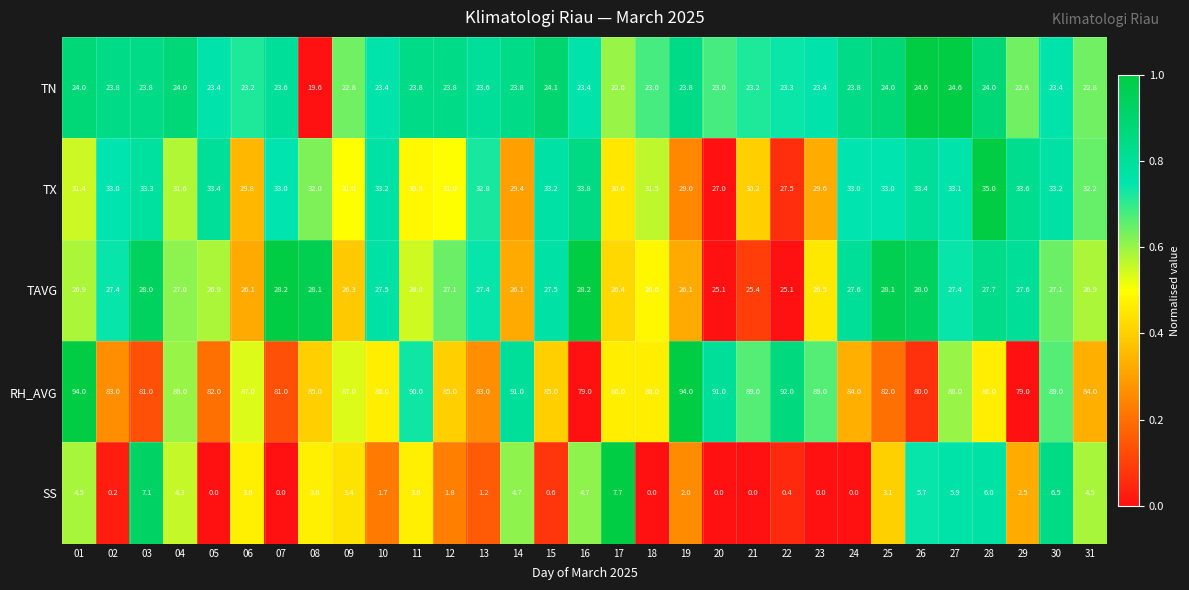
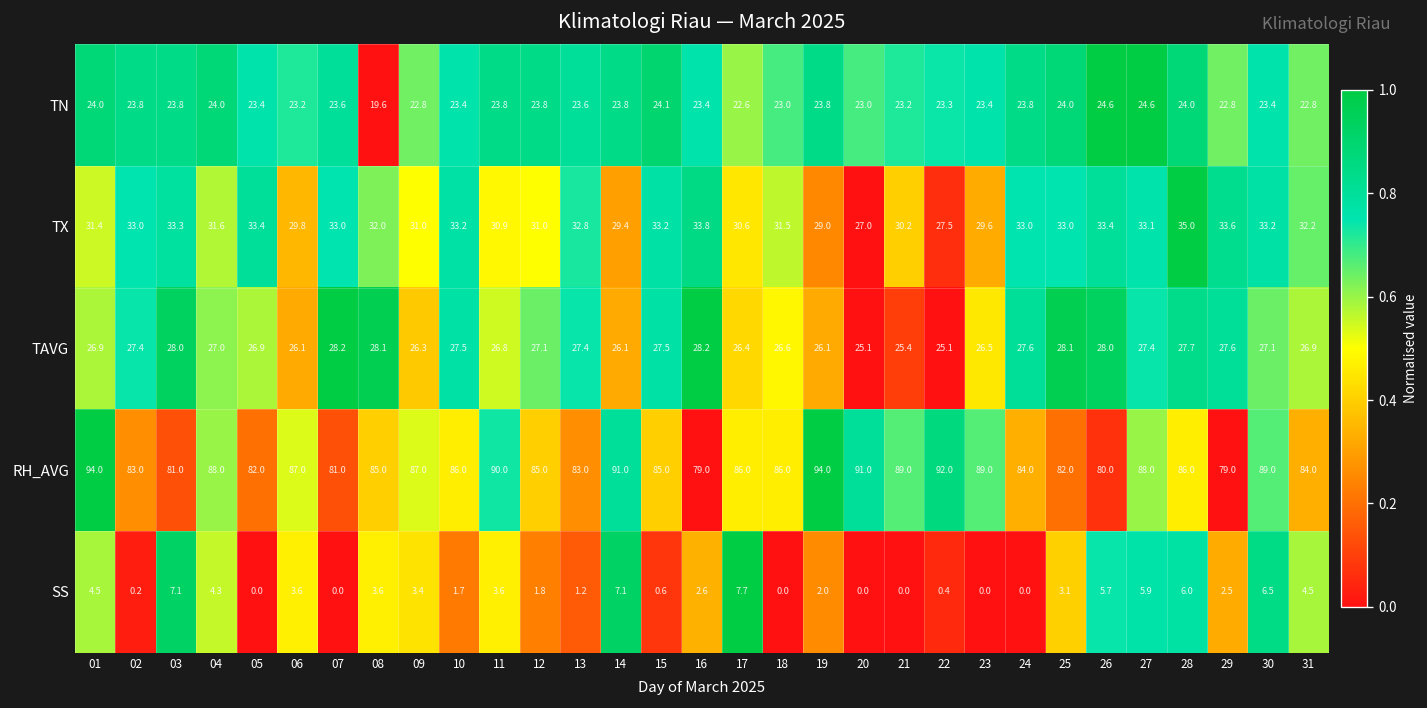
  {
    "TN": {
      "01": 24.0,
      "02": 23.8,
      "03": 23.8,
      "04": 24.0,
      "05": 23.4,
      "06": 23.2,
      "07": 23.6,
      "08": 19.6,
      "09": 22.8,
      "10": 23.4,
      "11": 23.8,
      "12": 23.8,
      "13": 23.6,
      "14": 23.8,
      "15": 24.1,
      "16": 23.4,
      "17": 22.6,
      "18": 23.0,
      "19": 23.8,
      "20": 23.0,
      "21": 23.2,
      "22": 23.3,
      "23": 23.4,
      "24": 23.8,
      "25": 24.0,
      "26": 24.6,
      "27": 24.6,
      "28": 24.0,
      "29": 22.8,
      "30": 23.4,
      "31": 22.8
    },
    "TX": {
      "01": 31.4,
      "02": 33.0,
      "03": 33.3,
      "04": 31.6,
      "05": 33.4,
      "06": 29.8,
      "07": 33.0,
      "08": 32.0,
      "09": 31.0,
      "10": 33.2,
      "11": 30.9,
      "12": 31.0,
      "13": 32.8,
      "14": 29.4,
      "15": 33.2,
      "16": 33.8,
      "17": 30.6,
      "18": 31.5,
      "19": 29.0,
      "20": 27.0,
      "21": 30.2,
      "22": 27.5,
      "23": 29.6,
      "24": 33.0,
      "25": 33.0,
      "26": 33.4,
      "27": 33.1,
      "28": 35.0,
      "29": 33.6,
      "30": 33.2,
      "31": 32.2
    },
    "TAVG": {
      "01": 26.9,
      "02": 27.4,
      "03": 28.0,
      "04": 27.0,
      "05": 26.9,
      "06": 26.1,
      "07": 28.2,
      "08": 28.1,
      "09": 26.3,
      "10": 27.5,
      "11": 26.8,
      "12": 27.1,
      "13": 27.4,
      "14": 26.1,
      "15": 27.5,
      "16": 28.2,
      "17": 26.4,
      "18": 26.6,
      "19": 26.1,
      "20": 25.1,
      "21": 25.4,
      "22": 25.1,
      "23": 26.5,
      "24": 27.6,
      "25": 28.1,
      "26": 28.0,
      "27": 27.4,
      "28": 27.7,
      "29": 27.6,
      "30": 27.1,
      "31": 26.9
    },
    "RH_AVG": {
      "01": 94.0,
      "02": 83.0,
      "03": 81.0,
      "04": 88.0,
      "05": 82.0,
      "06": 87.0,
      "07": 81.0,
      "08": 85.0,
      "09": 87.0,
      "10": 86.0,
      "11": 90.0,
      "12": 85.0,
      "13": 83.0,
      "14": 91.0,
      "15": 85.0,
      "16": 79.0,
      "17": 86.0,
      "18": 86.0,
      "19": 94.0,
      "20": 91.0,
      "21": 89.0,
      "22": 92.0,
      "23": 89.0,
      "24": 84.0,
      "25": 82.0,
      "26": 80.0,
      "27": 88.0,
      "28": 86.0,
      "29": 79.0,
      "30": 89.0,
      "31": 84.0
    },
    "SS": {
      "01": 4.5,
      "02": 0.2,
      "03": 7.1,
      "04": 4.3,
      "05": 0.0,
      "06": 3.6,
      "07": 0.0,
      "08": 3.6,
      "09": 3.4,
      "10": 1.7,
      "11": 3.6,
      "12": 1.8,
      "13": 1.2,
-     "14": 4.7,
+     "14": 7.1,
      "15": 0.6,
-     "16": 4.7,
+     "16": 2.6,
      "17": 7.7,
      "18": 0.0,
      "19": 2.0,
      "20": 0.0,
      "21": 0.0,
      "22": 0.4,
      "23": 0.0,
      "24": 0.0,
      "25": 3.1,
      "26": 5.7,
      "27": 5.9,
      "28": 6.0,
      "29": 2.5,
      "30": 6.5,
      "31": 4.5
    }
  }
